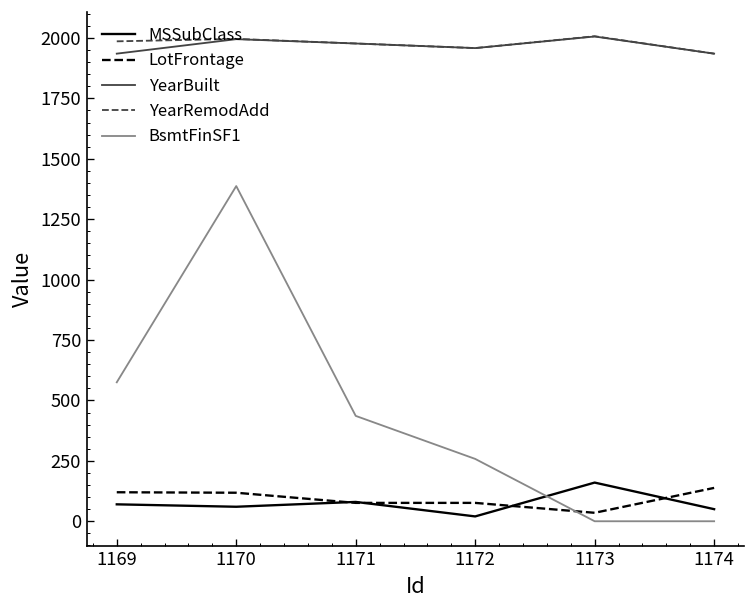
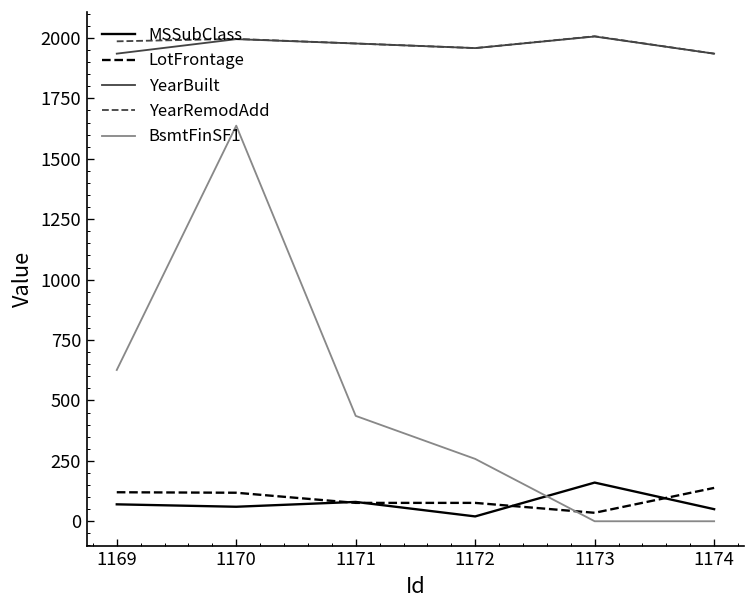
  {
    "BsmtFinSF1": {
-     "1169": 580,
-     "1170": 1390,
+     "1169": 630,
+     "1170": 1640,
      "1171": 440,
      "1172": 260,
      "1173": 0,
      "1174": 0
    }
  }
